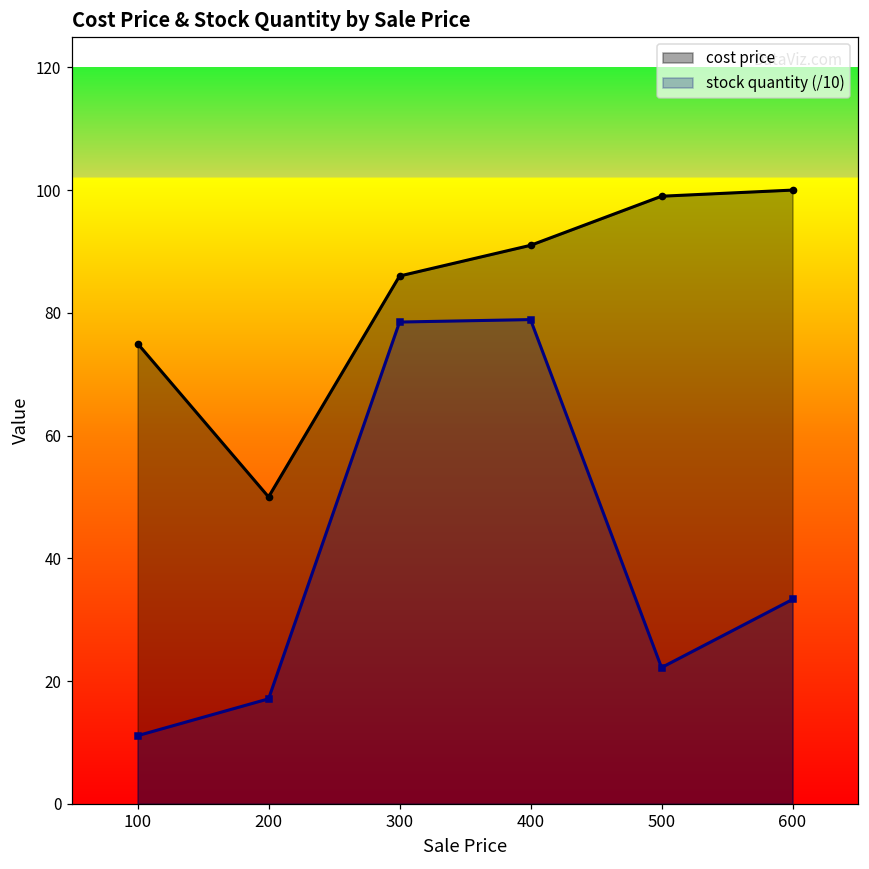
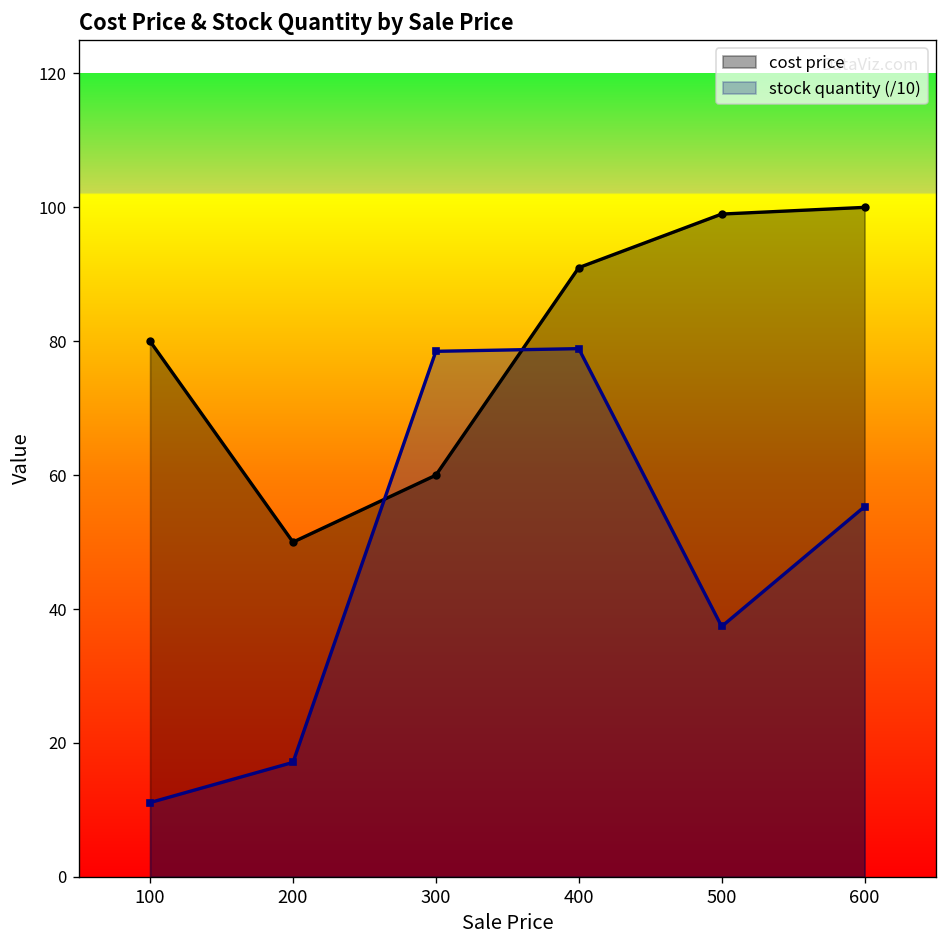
  {
    "cost price": {
-     "100": 75,
+     "100": 80,
      "200": 50,
-     "300": 86,
+     "300": 60,
      "400": 91,
      "500": 99,
      "600": 100
    },
    "stock quantity (/10)": {
      "100": 11,
      "200": 17,
      "300": 79,
      "400": 79,
-     "500": 22,
-     "600": 33
+     "500": 37,
+     "600": 55
    }
  }
